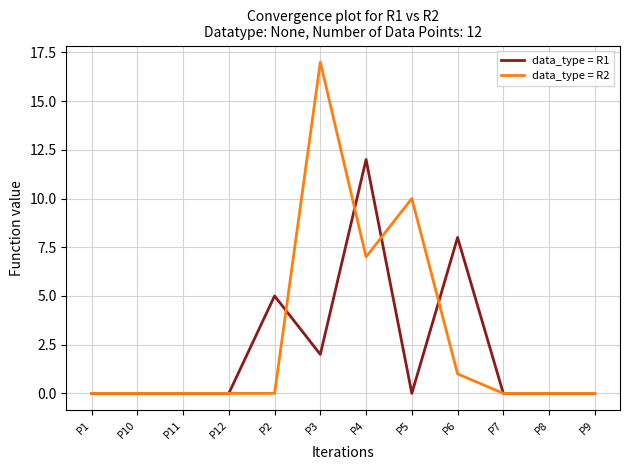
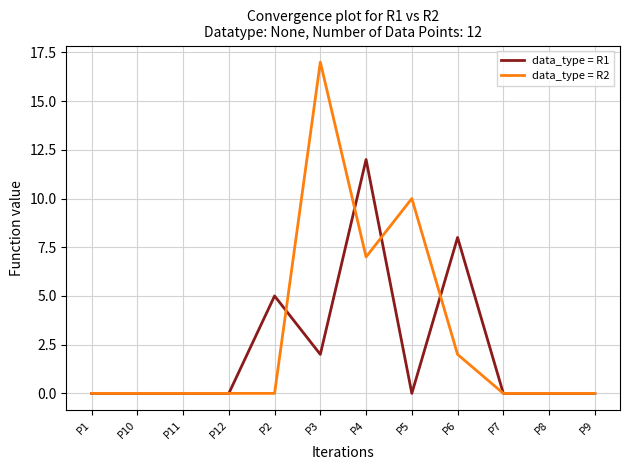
  {
    "data_type = R1": {
      "P2": 5,
      "P3": 2,
      "P4": 12,
      "P5": 0,
      "P6": 8
    },
    "data_type = R2": {
      "P2": 0,
      "P3": 17,
      "P4": 7,
      "P5": 10,
-     "P6": 1
+     "P6": 2
    }
  }
